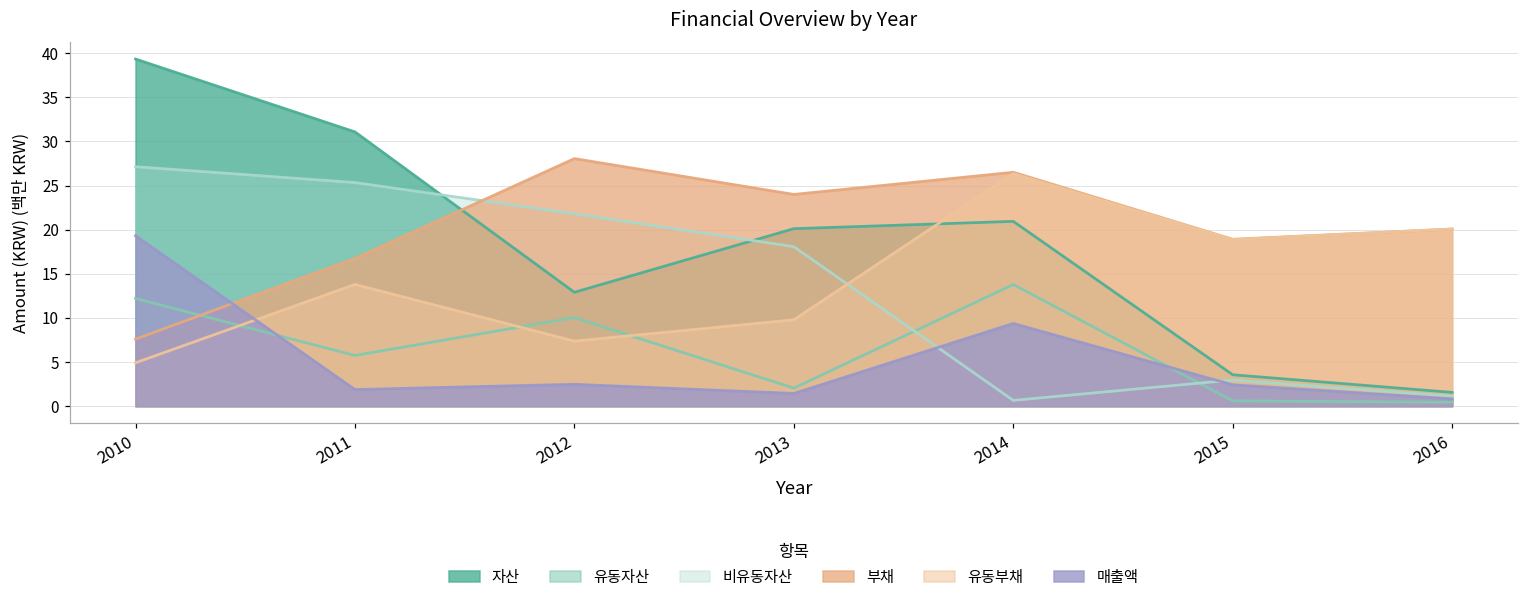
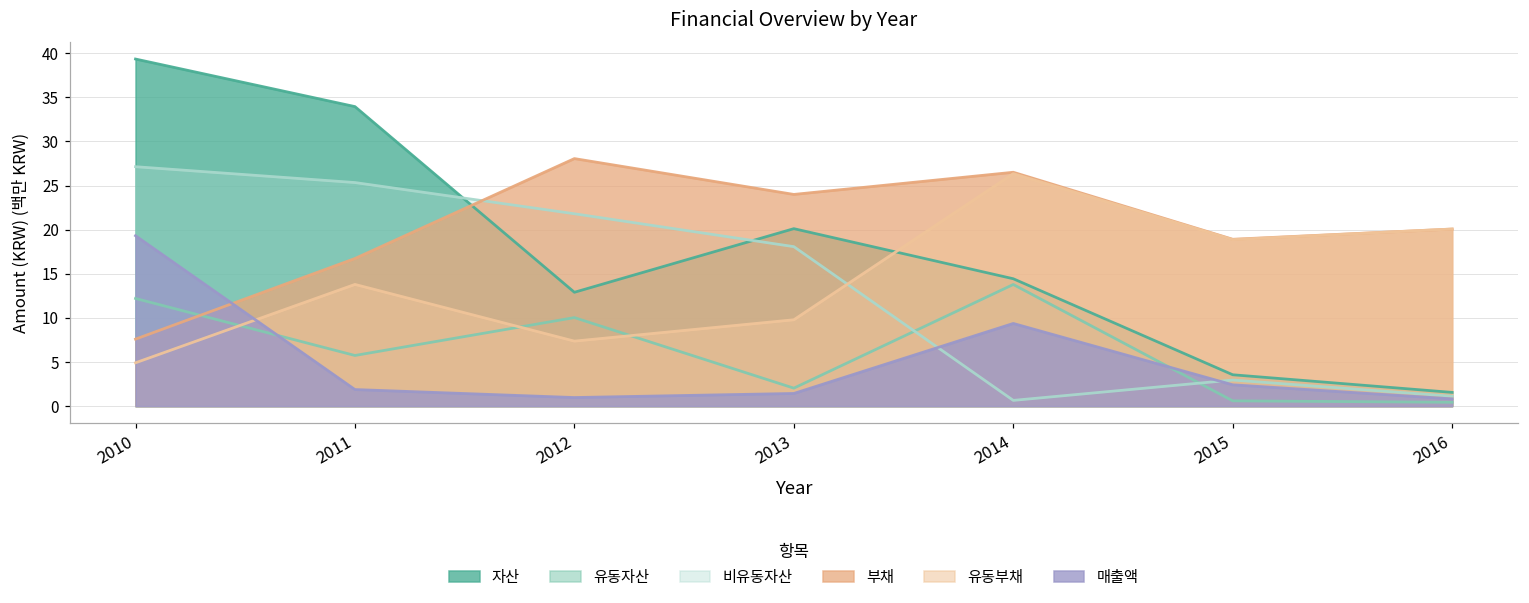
  {
    "자산": {
      "2010": 39,
-     "2011": 31,
+     "2011": 34,
      "2012": 13,
      "2013": 20,
-     "2014": 21,
+     "2014": 14,
      "2015": 4,
      "2016": 2
    },
    "매출액": {
      "2010": 19,
      "2011": 2,
-     "2012": 2,
+     "2012": 1,
      "2013": 1,
      "2014": 9,
      "2015": 2
    }
  }
